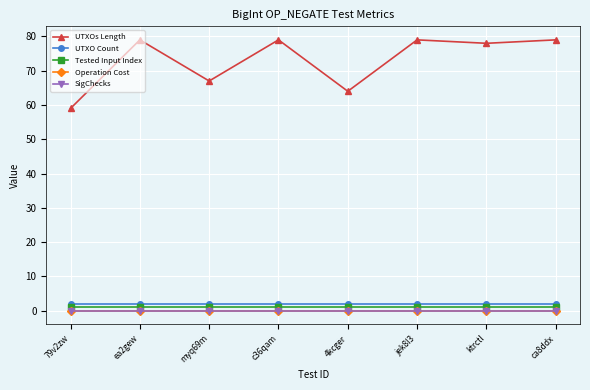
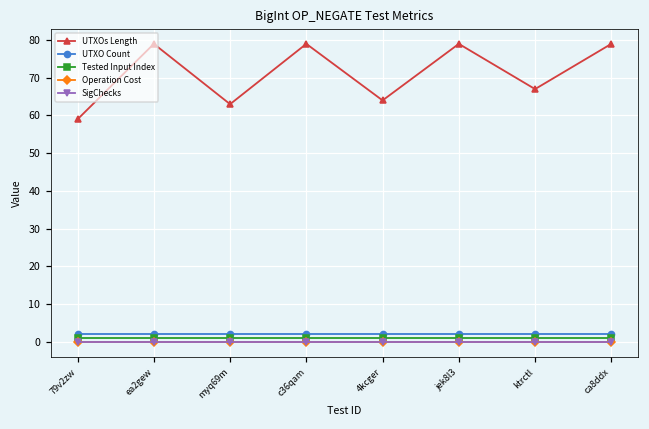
  {
    "UTXOs Length": {
      "79v2zw": 59,
-     "myq69m": 67,
+     "myq69m": 63,
      "c36qam": 79,
      "4kcger": 64,
      "jek8l3": 79,
-     "ktrctl": 78,
+     "ktrctl": 67,
      "ca8ddx": 79
    },
    "UTXO Count": {
      "79v2zw": 2,
      "ea2gew": 2,
      "myq69m": 2,
      "c36qam": 2,
      "4kcger": 2,
      "jek8l3": 2,
      "ktrctl": 2,
      "ca8ddx": 2
    },
    "Tested Input Index": {
      "79v2zw": 1,
      "ea2gew": 1,
      "myq69m": 1,
      "c36qam": 1,
      "4kcger": 1,
      "jek8l3": 1,
      "ktrctl": 1,
      "ca8ddx": 1
    },
    "SigChecks": {
      "79v2zw": 0,
      "ea2gew": 0,
      "myq69m": 0,
      "c36qam": 0,
      "4kcger": 0,
      "jek8l3": 0,
      "ktrctl": 0,
      "ca8ddx": 0
    }
  }
